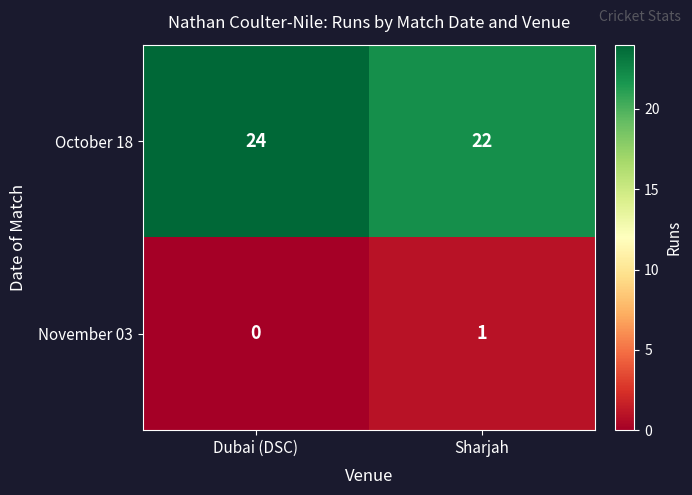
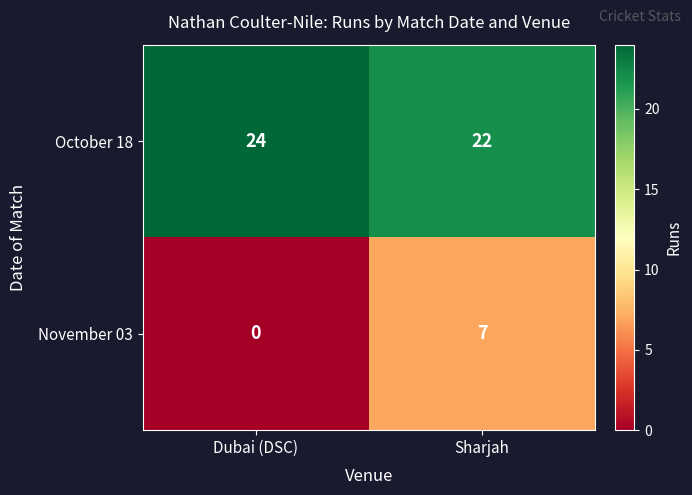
  {
    "October 18": {
      "Dubai (DSC)": 24,
      "Sharjah": 22
    },
    "November 03": {
      "Dubai (DSC)": 0,
-     "Sharjah": 1
+     "Sharjah": 7
    }
  }
